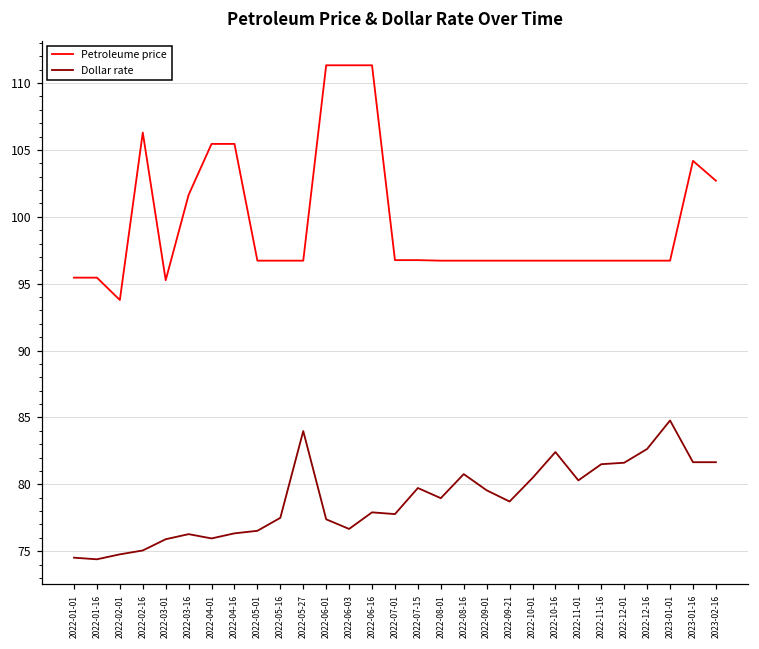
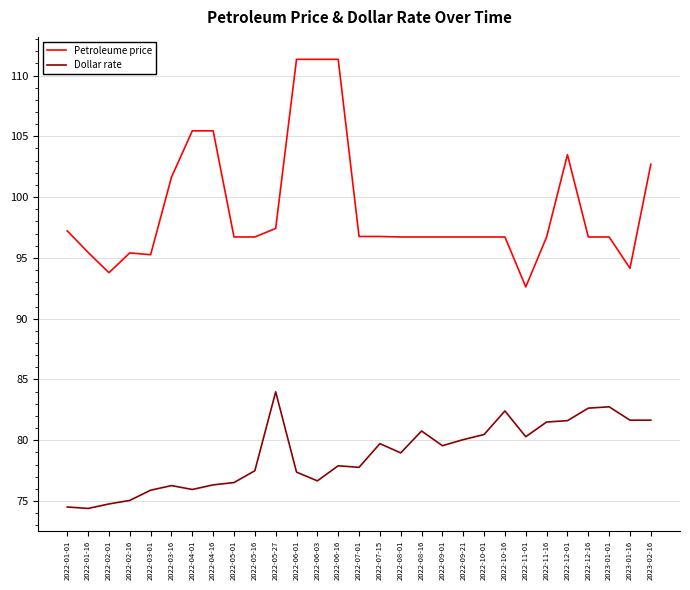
  {
    "Petroleume price": {
-     "2022-01-01": 95.5,
+     "2022-01-01": 97.2,
      "2022-01-16": 95.5,
      "2022-02-01": 93.8,
-     "2022-02-16": 106.3,
+     "2022-02-16": 95.4,
      "2022-03-01": 95.3,
      "2022-03-16": 101.6,
      "2022-04-01": 105.5,
      "2022-04-16": 105.5,
      "2022-05-01": 96.7,
      "2022-05-16": 96.7,
-     "2022-05-27": 96.7,
+     "2022-05-27": 97.4,
      "2022-06-01": 111.3,
      "2022-06-03": 111.3,
      "2022-06-16": 111.3,
      "2022-07-01": 96.8,
      "2022-07-15": 96.8,
      "2022-08-01": 96.7,
      "2022-08-16": 96.7,
      "2022-09-01": 96.7,
      "2022-09-21": 96.7,
      "2022-10-01": 96.7,
      "2022-10-16": 96.7,
-     "2022-11-01": 96.7,
+     "2022-11-01": 92.6,
      "2022-11-16": 96.7,
-     "2022-12-01": 96.7,
+     "2022-12-01": 103.5,
      "2022-12-16": 96.7,
      "2023-01-01": 96.7,
-     "2023-01-16": 104.2,
+     "2023-01-16": 94.1,
      "2023-02-16": 102.7
    },
    "Dollar rate": {
      "2022-01-01": 74.5,
      "2022-01-16": 74.4,
      "2022-02-01": 74.8,
      "2022-02-16": 75.1,
      "2022-03-01": 75.9,
      "2022-03-16": 76.3,
      "2022-04-01": 76.0,
      "2022-04-16": 76.3,
      "2022-05-01": 76.5,
      "2022-05-16": 77.5,
      "2022-05-27": 84.0,
      "2022-06-01": 77.4,
      "2022-06-03": 76.7,
      "2022-06-16": 77.9,
      "2022-07-01": 77.8,
      "2022-07-15": 79.7,
      "2022-08-01": 79.0,
      "2022-08-16": 80.8,
      "2022-09-01": 79.6,
-     "2022-09-21": 78.7,
+     "2022-09-21": 80.1,
      "2022-10-01": 80.5,
      "2022-10-16": 82.4,
      "2022-11-01": 80.3,
      "2022-11-16": 81.5,
      "2022-12-01": 81.6,
      "2022-12-16": 82.6,
-     "2023-01-01": 84.8,
+     "2023-01-01": 82.8,
      "2023-01-16": 81.7,
      "2023-02-16": 81.7
    }
  }
